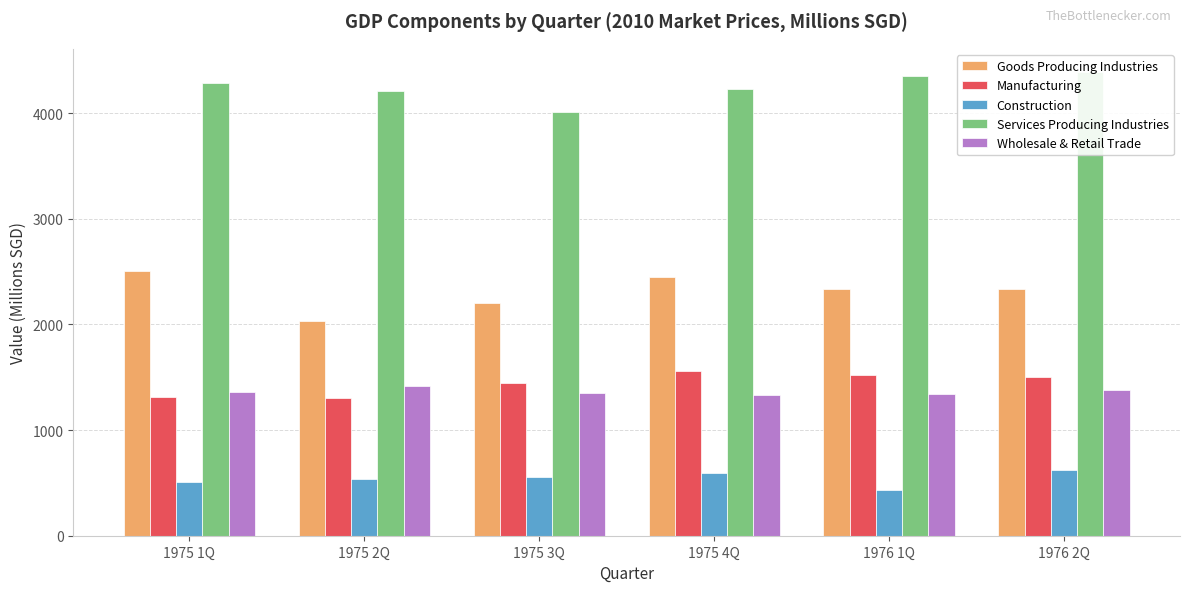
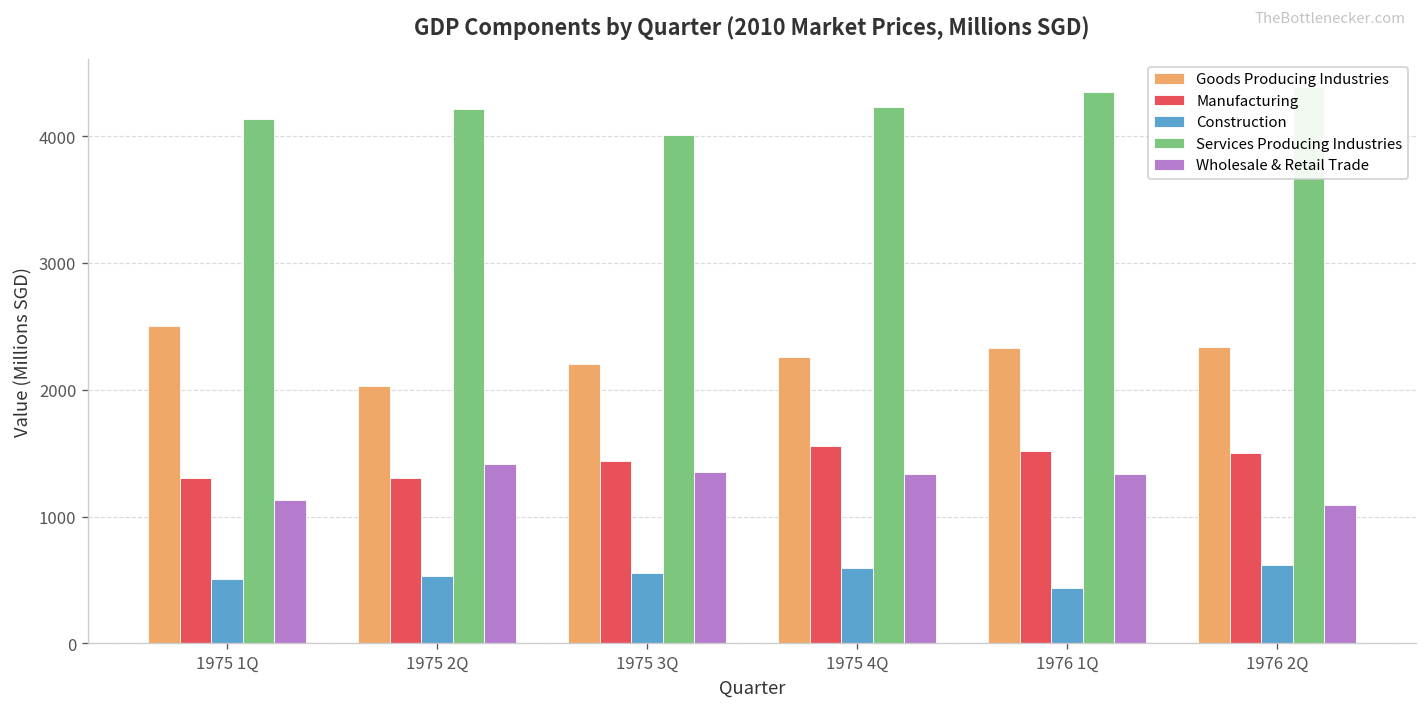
  {
    "Goods Producing Industries": {
      "1975 1Q": 2500,
      "1975 2Q": 2030,
      "1975 3Q": 2200,
-     "1975 4Q": 2450,
+     "1975 4Q": 2260,
      "1976 1Q": 2330,
      "1976 2Q": 2340
    },
    "Manufacturing": {
      "1975 1Q": 1310,
      "1975 2Q": 1300,
      "1975 3Q": 1440,
      "1975 4Q": 1560,
      "1976 1Q": 1520,
      "1976 2Q": 1500
    },
    "Construction": {
      "1975 1Q": 510,
      "1975 2Q": 530,
      "1975 3Q": 560,
      "1975 4Q": 590,
      "1976 1Q": 440,
      "1976 2Q": 620
    },
    "Services Producing Industries": {
-     "1975 1Q": 4280,
+     "1975 1Q": 4130,
      "1975 2Q": 4210,
      "1975 3Q": 4010,
      "1975 4Q": 4230,
      "1976 1Q": 4350
    },
    "Wholesale & Retail Trade": {
-     "1975 1Q": 1360,
+     "1975 1Q": 1130,
      "1975 2Q": 1420,
      "1975 3Q": 1350,
      "1975 4Q": 1330,
      "1976 1Q": 1340,
-     "1976 2Q": 1380
+     "1976 2Q": 1090
    }
  }
